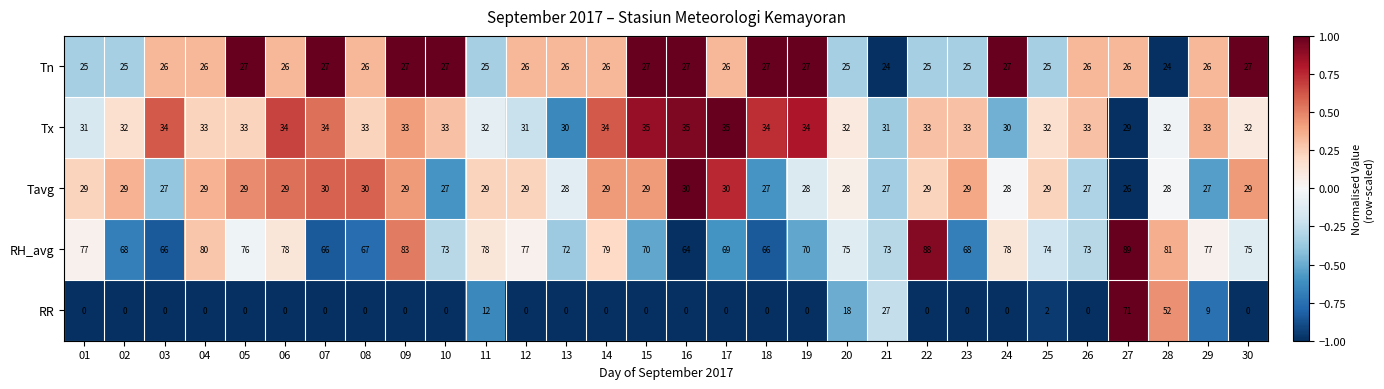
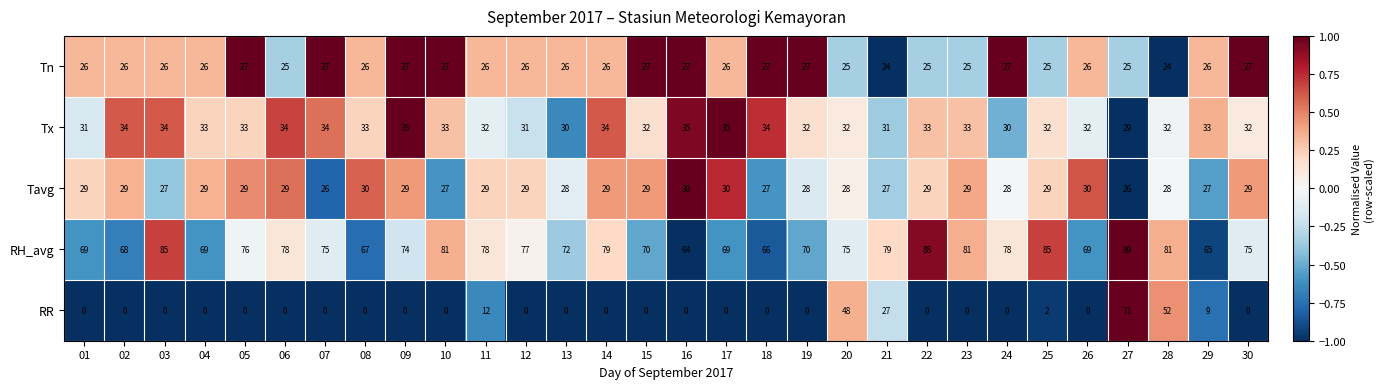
  {
    "Tn": {
-     "01": 25,
-     "02": 25,
+     "01": 26,
+     "02": 26,
      "03": 26,
      "04": 26,
      "05": 27,
-     "06": 26,
+     "06": 25,
      "07": 27,
      "08": 26,
      "09": 27,
      "10": 27,
-     "11": 25,
+     "11": 26,
      "12": 26,
      "13": 26,
      "14": 26,
      "15": 27,
      "16": 27,
      "17": 26,
      "18": 27,
      "19": 27,
      "20": 25,
      "21": 24,
      "22": 25,
      "23": 25,
      "24": 27,
      "25": 25,
      "26": 26,
-     "27": 26,
+     "27": 25,
      "28": 24,
      "29": 26,
      "30": 27
    },
    "Tx": {
      "01": 31,
-     "02": 32,
+     "02": 34,
      "03": 34,
      "04": 33,
      "05": 33,
      "06": 34,
      "07": 34,
      "08": 33,
-     "09": 33,
+     "09": 35,
      "10": 33,
      "11": 32,
      "12": 31,
      "13": 30,
      "14": 34,
-     "15": 35,
+     "15": 32,
      "16": 35,
      "17": 35,
      "18": 34,
-     "19": 34,
+     "19": 32,
      "20": 32,
      "21": 31,
      "22": 33,
      "23": 33,
      "24": 30,
      "25": 32,
-     "26": 33,
+     "26": 32,
      "27": 29,
      "28": 32,
      "29": 33,
      "30": 32
    },
    "Tavg": {
      "01": 29,
      "02": 29,
      "03": 27,
      "04": 29,
      "05": 29,
      "06": 29,
-     "07": 30,
+     "07": 26,
      "08": 30,
      "09": 29,
      "10": 27,
      "11": 29,
      "12": 29,
      "13": 28,
      "14": 29,
      "15": 29,
      "16": 30,
      "17": 30,
      "18": 27,
      "19": 28,
      "20": 28,
      "21": 27,
      "22": 29,
      "23": 29,
      "24": 28,
      "25": 29,
-     "26": 27,
+     "26": 30,
      "27": 26,
      "28": 28,
      "29": 27,
      "30": 29
    },
    "RH_avg": {
-     "01": 77,
+     "01": 69,
      "02": 68,
-     "03": 66,
-     "04": 80,
+     "03": 85,
+     "04": 69,
      "05": 76,
      "06": 78,
-     "07": 66,
+     "07": 75,
      "08": 67,
-     "09": 83,
-     "10": 73,
+     "09": 74,
+     "10": 81,
      "11": 78,
      "12": 77,
      "13": 72,
      "14": 79,
      "15": 70,
      "16": 64,
      "17": 69,
      "18": 66,
      "19": 70,
      "20": 75,
-     "21": 73,
+     "21": 79,
      "22": 88,
-     "23": 68,
+     "23": 81,
      "24": 78,
-     "25": 74,
-     "26": 73,
+     "25": 85,
+     "26": 69,
      "27": 89,
      "28": 81,
-     "29": 77,
+     "29": 65,
      "30": 75
    },
    "RR": {
      "01": 0,
      "02": 0,
      "03": 0,
      "04": 0,
      "05": 0,
      "06": 0,
      "07": 0,
      "08": 0,
      "09": 0,
      "10": 0,
      "11": 12,
      "12": 0,
      "13": 0,
      "14": 0,
      "15": 0,
      "16": 0,
      "17": 0,
      "18": 0,
      "19": 0,
-     "20": 18,
+     "20": 48,
      "21": 27,
      "22": 0,
      "23": 0,
      "24": 0,
      "25": 2,
      "26": 0,
      "27": 71,
      "28": 52,
      "29": 9,
      "30": 0
    }
  }
